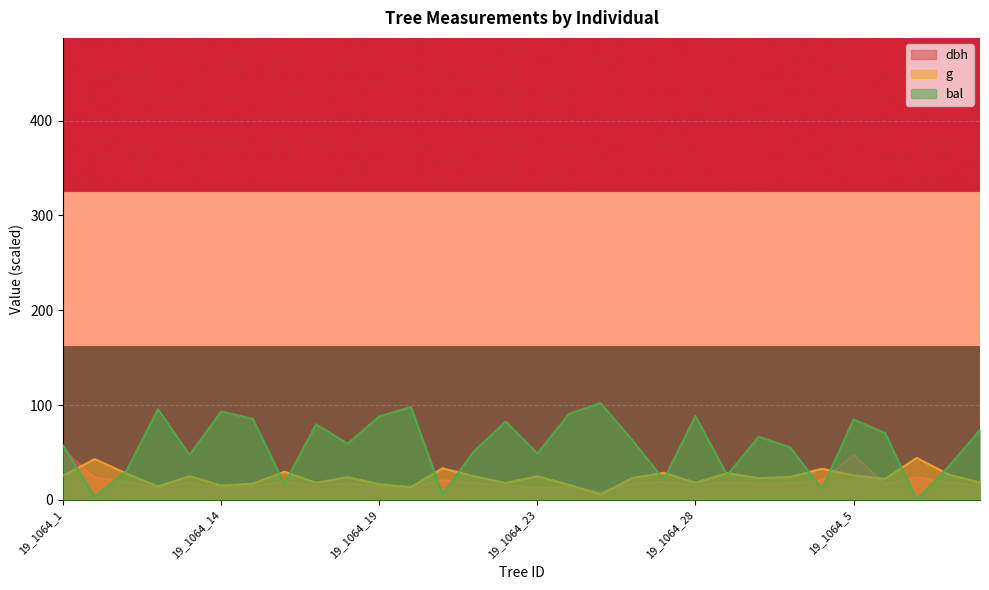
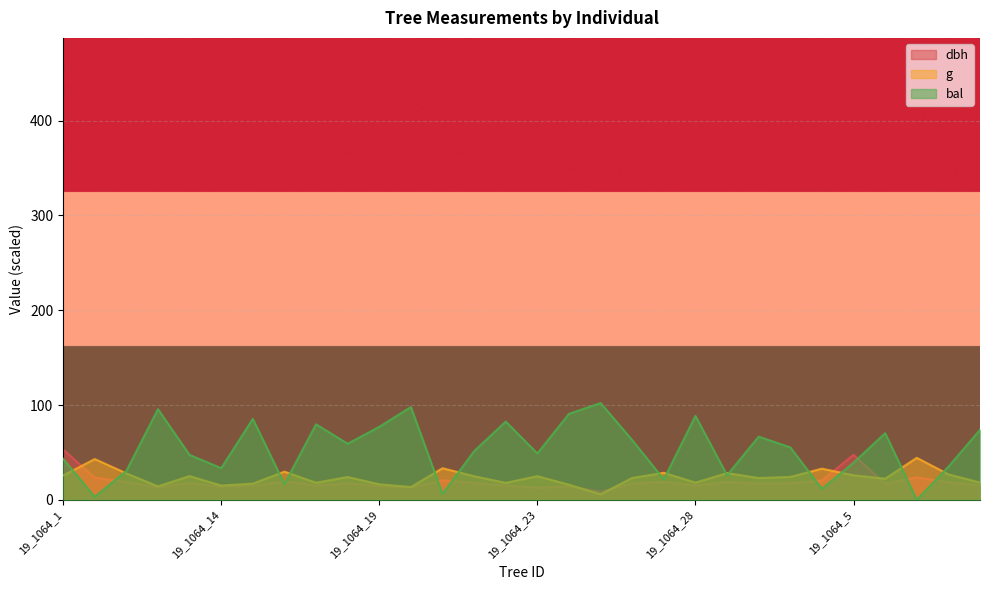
  {
    "dbh": {
      "19_1064_1": 50,
      "19_1064_23": 10,
      "19_1064_28": 20,
      "19_1064_5": 50
    },
    "g": {
      "19_1064_1": 30,
      "19_1064_23": 20,
      "19_1064_28": 20,
      "19_1064_5": 30
    },
    "bal": {
-     "19_1064_1": 60,
-     "19_1064_14": 90,
-     "19_1064_19": 90,
+     "19_1064_1": 40,
+     "19_1064_14": 30,
+     "19_1064_19": 80,
      "19_1064_23": 50,
      "19_1064_28": 90,
-     "19_1064_5": 80
+     "19_1064_5": 40
    }
  }
